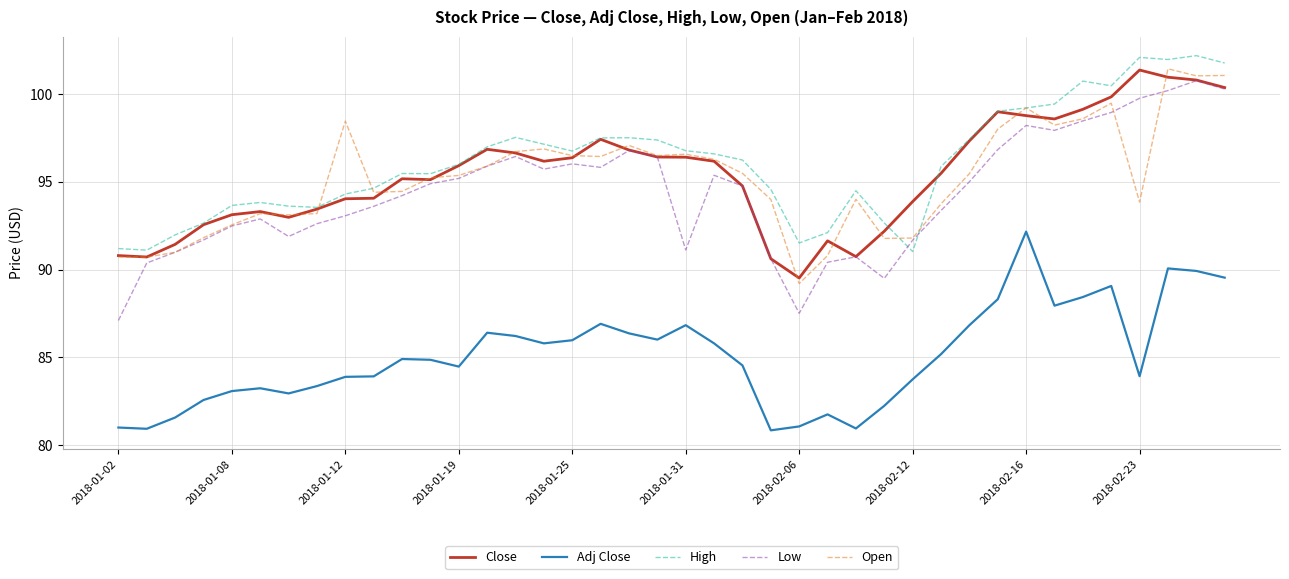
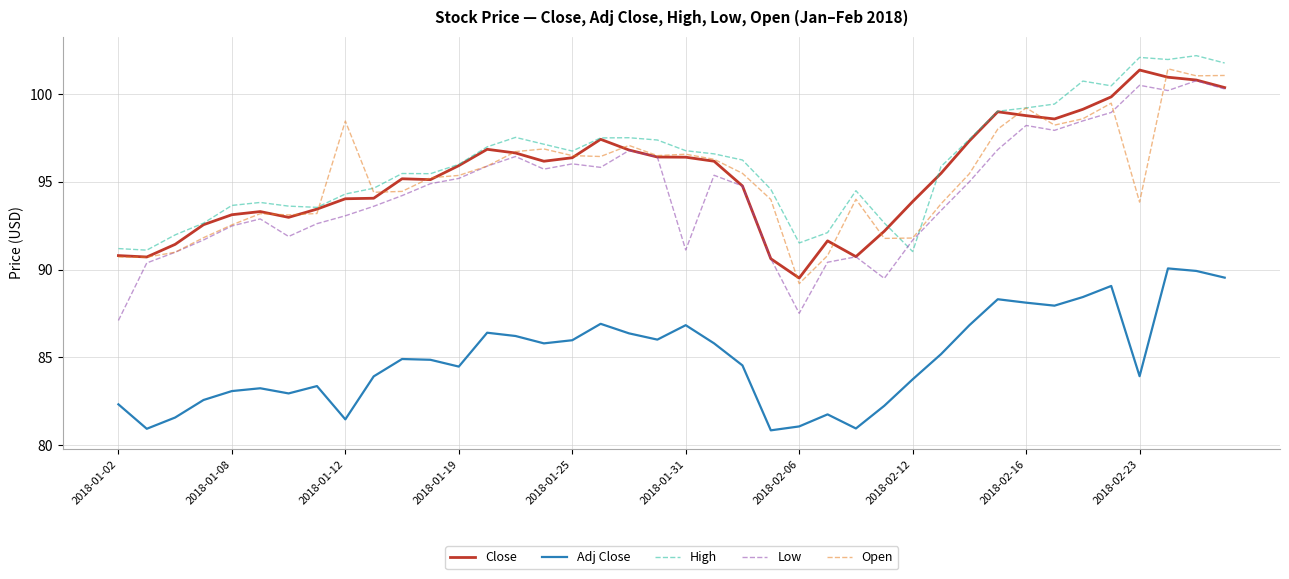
  {
    "Close": {
      "2018-01-08": 93.1,
      "2018-01-12": 94.0,
      "2018-01-31": 96.4,
      "2018-02-06": 89.5,
      "2018-02-12": 93.9,
      "2018-02-16": 98.8,
      "2018-02-23": 101.4
    },
    "Adj Close": {
-     "2018-01-02": 81.0,
+     "2018-01-02": 82.3,
      "2018-01-08": 83.1,
-     "2018-01-12": 83.9,
+     "2018-01-12": 81.5,
      "2018-01-19": 84.5,
      "2018-01-25": 86.0,
      "2018-01-31": 86.8,
      "2018-02-06": 81.1,
      "2018-02-12": 83.7,
-     "2018-02-16": 92.2,
+     "2018-02-16": 88.1,
      "2018-02-23": 83.9
    },
    "High": {
      "2018-01-02": 91.2,
      "2018-01-08": 93.7,
      "2018-01-12": 94.3,
      "2018-01-25": 96.8,
      "2018-01-31": 96.8,
      "2018-02-06": 91.5,
      "2018-02-12": 91.0,
      "2018-02-23": 102.1
    },
    "Low": {
      "2018-01-02": 87.1,
      "2018-01-12": 93.1,
      "2018-01-19": 95.2,
      "2018-01-25": 96.0,
      "2018-01-31": 91.1,
      "2018-02-06": 87.5,
      "2018-02-16": 98.2,
-     "2018-02-23": 99.8
+     "2018-02-23": 100.5
    },
    "Open": {
      "2018-01-12": 98.5,
      "2018-01-19": 95.4,
      "2018-01-31": 96.6,
      "2018-02-06": 89.2,
      "2018-02-23": 93.9
    }
  }
